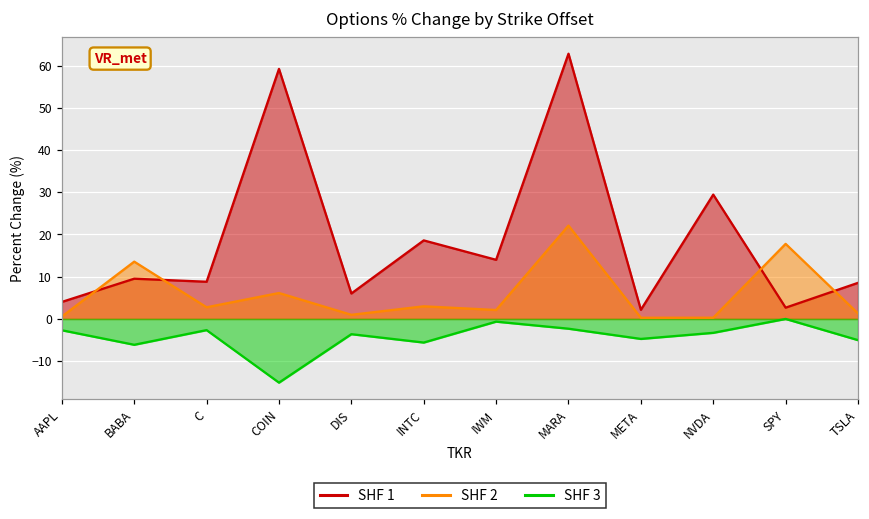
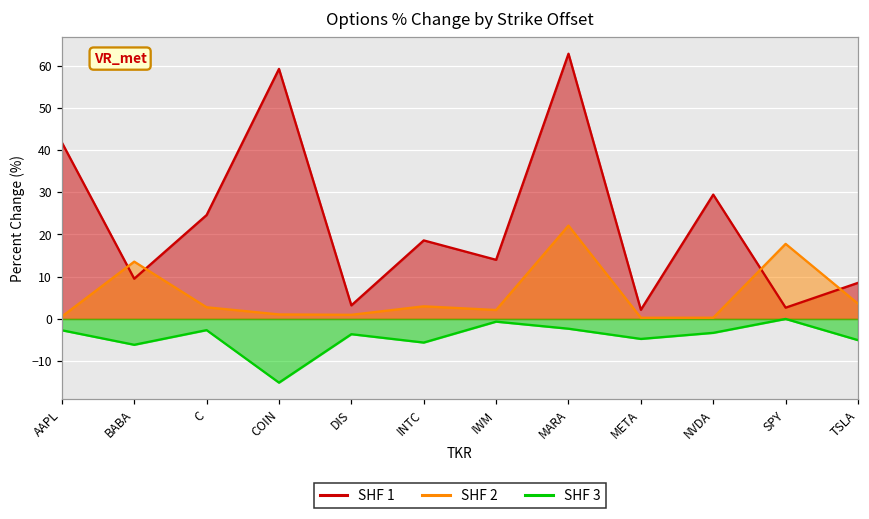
  {
    "SHF 1": {
-     "AAPL": 4,
+     "AAPL": 42,
      "BABA": 10,
-     "C": 9,
+     "C": 25,
      "COIN": 59,
-     "DIS": 6,
+     "DIS": 3,
      "INTC": 19,
      "IWM": 14,
      "MARA": 63,
      "META": 2,
      "NVDA": 29,
      "SPY": 3,
      "TSLA": 9
    },
    "SHF 2": {
      "BABA": 14,
      "C": 3,
-     "COIN": 6,
+     "COIN": 1,
      "DIS": 1,
      "INTC": 3,
      "IWM": 2,
      "MARA": 22,
      "SPY": 18,
-     "TSLA": 1
+     "TSLA": 4
    }
  }
